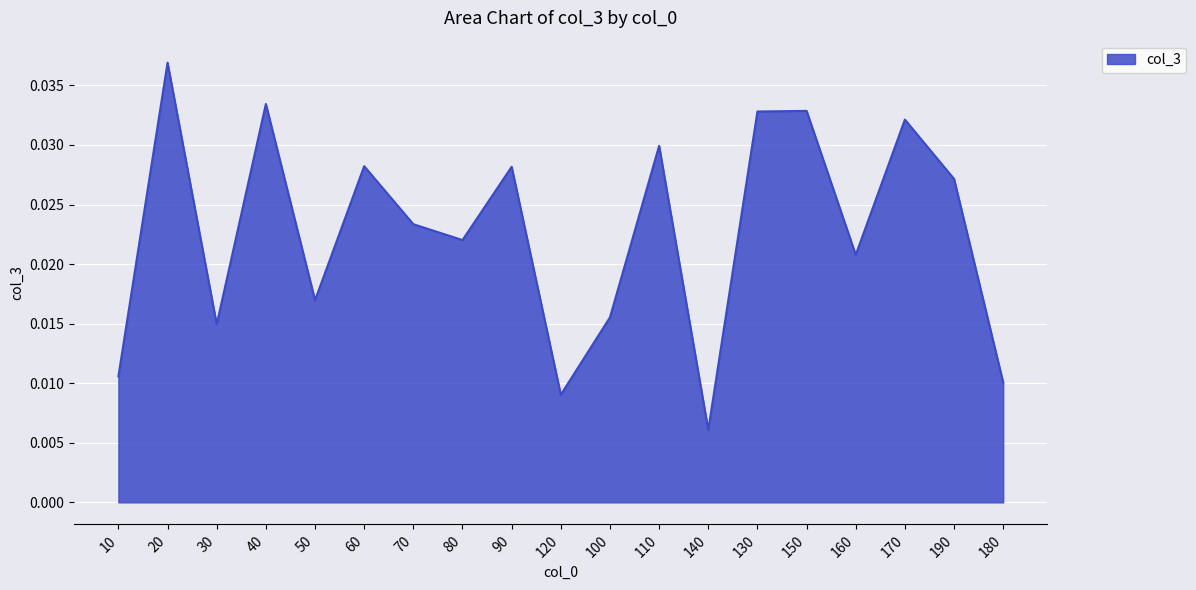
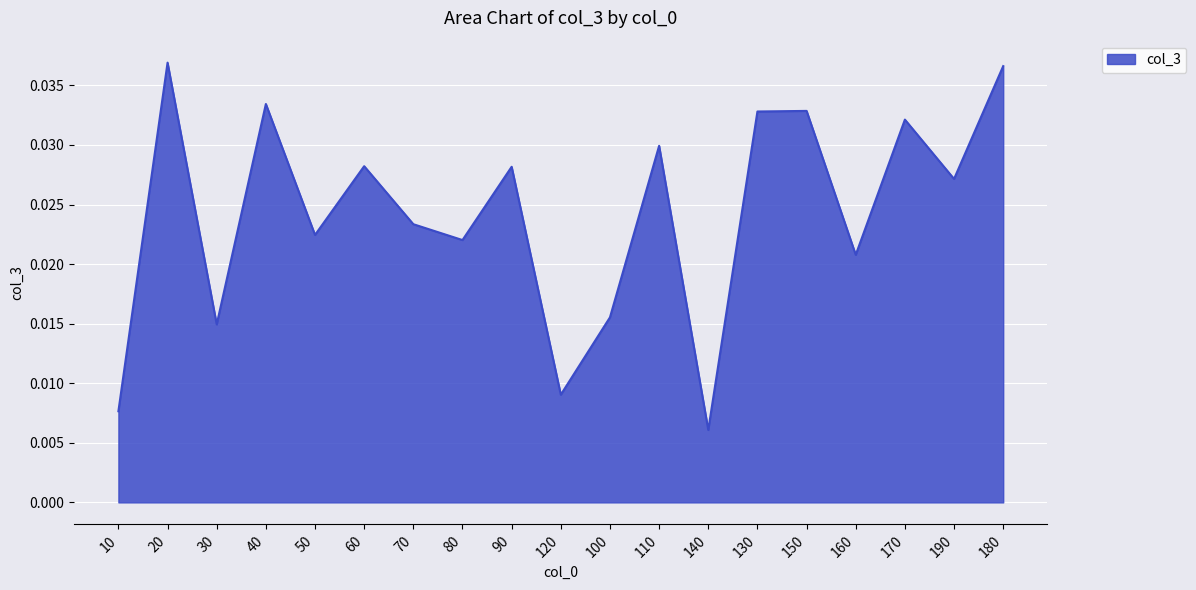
  {
-   "10": 0.0106,
+   "10": 0.0077,
    "20": 0.0369,
    "30": 0.0149,
    "40": 0.0334,
-   "50": 0.0170,
+   "50": 0.0225,
    "60": 0.0282,
    "70": 0.0234,
    "80": 0.0220,
    "90": 0.0282,
    "120": 0.0090,
    "100": 0.0155,
    "110": 0.0299,
    "140": 0.0061,
    "130": 0.0328,
    "150": 0.0329,
    "160": 0.0208,
    "170": 0.0321,
    "190": 0.0272,
-   "180": 0.0101
+   "180": 0.0366
  }
